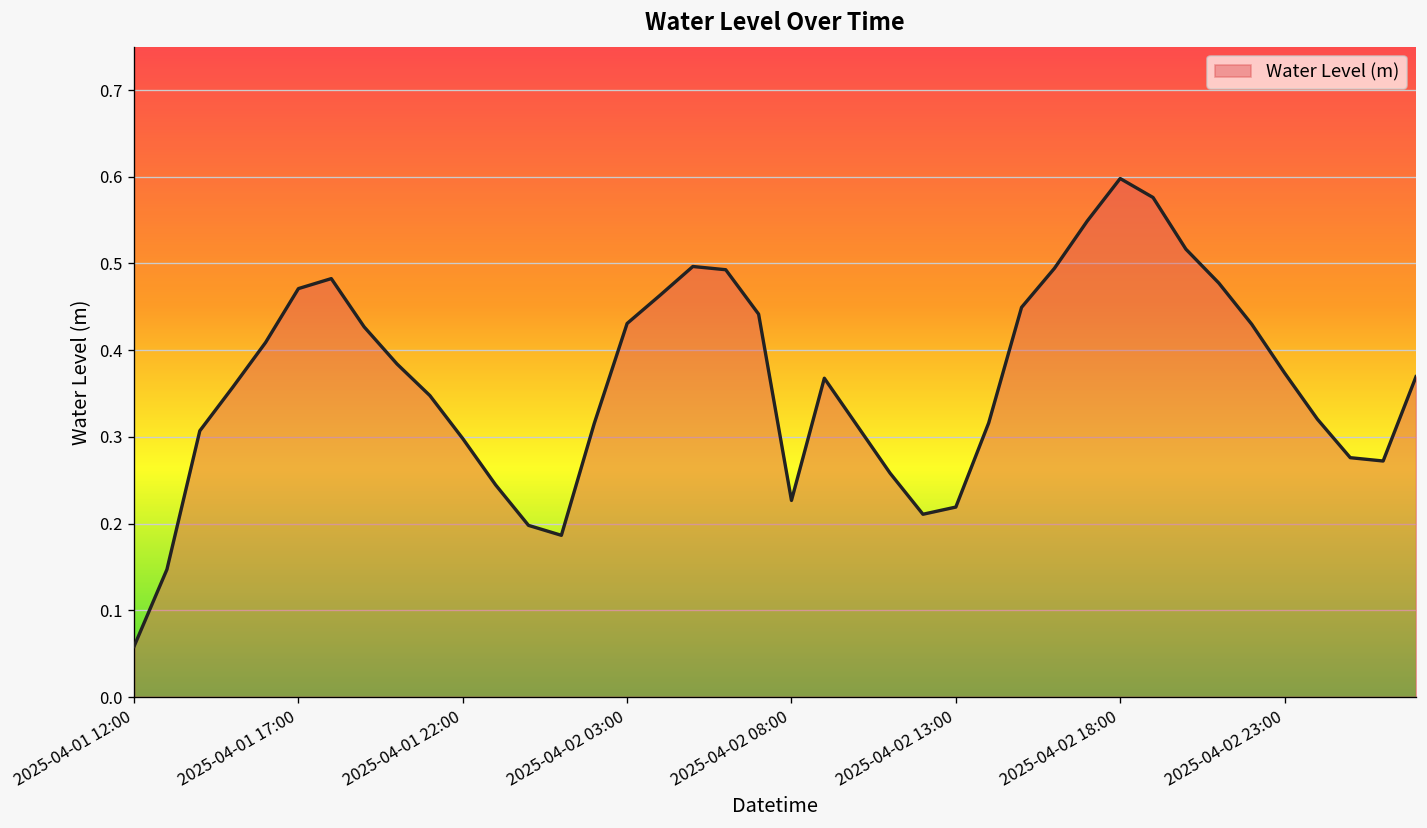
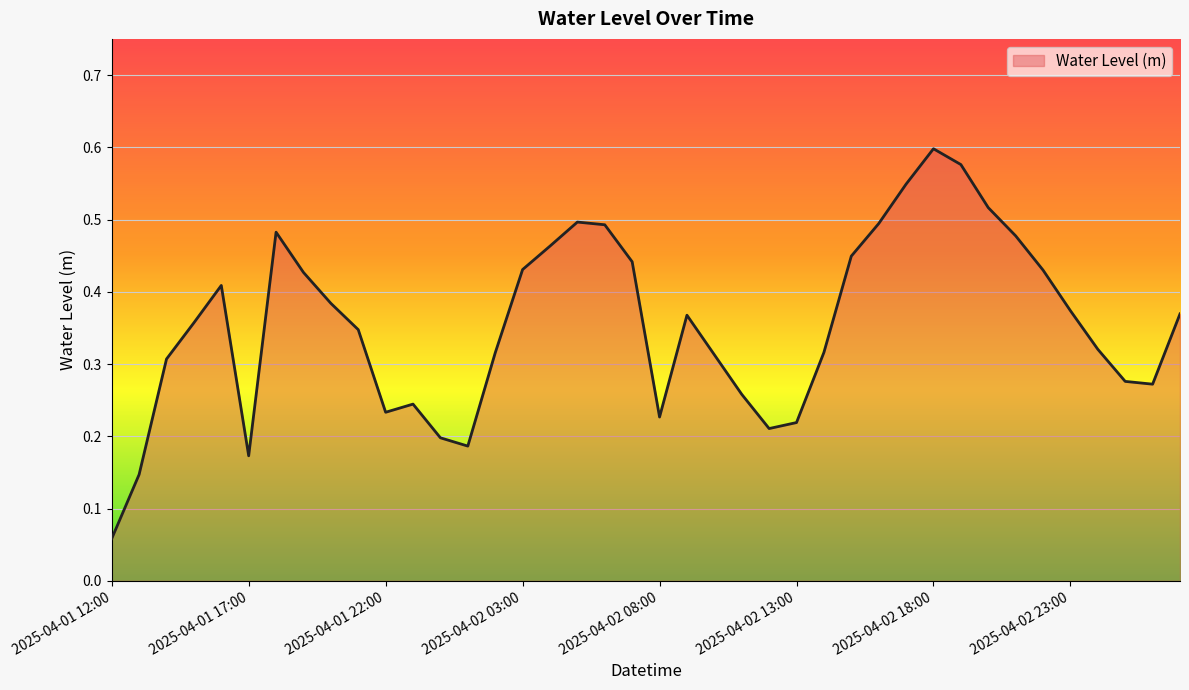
  {
    "2025-04-01 12:00": 0.06,
-   "2025-04-01 17:00": 0.47,
-   "2025-04-01 22:00": 0.30,
+   "2025-04-01 17:00": 0.17,
+   "2025-04-01 22:00": 0.23,
    "2025-04-02 03:00": 0.43,
    "2025-04-02 08:00": 0.23,
    "2025-04-02 13:00": 0.22,
    "2025-04-02 18:00": 0.60,
    "2025-04-02 23:00": 0.37
  }
